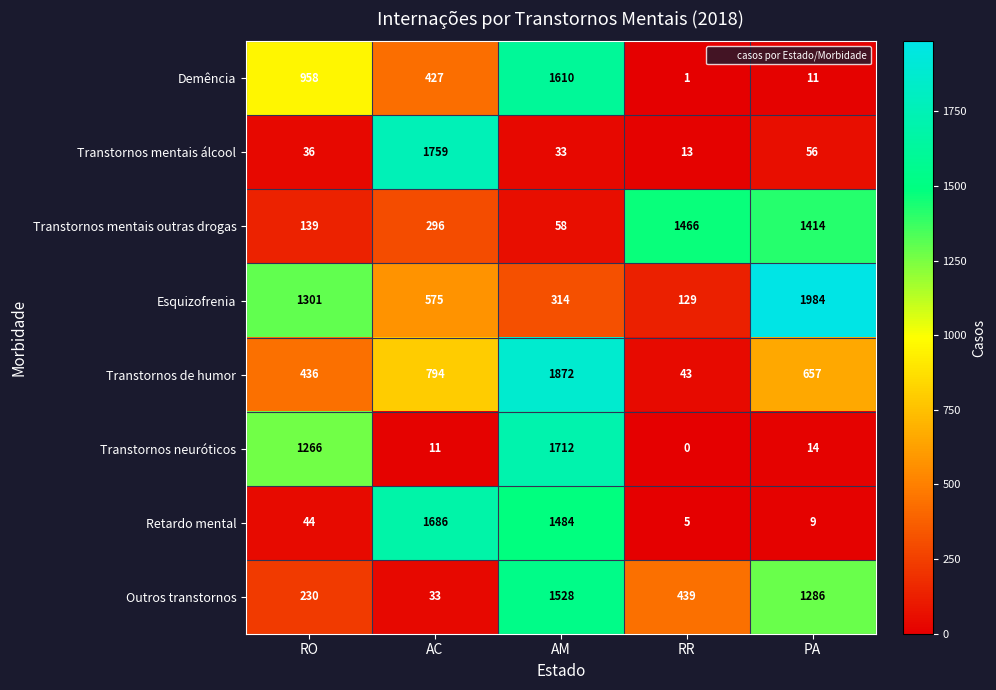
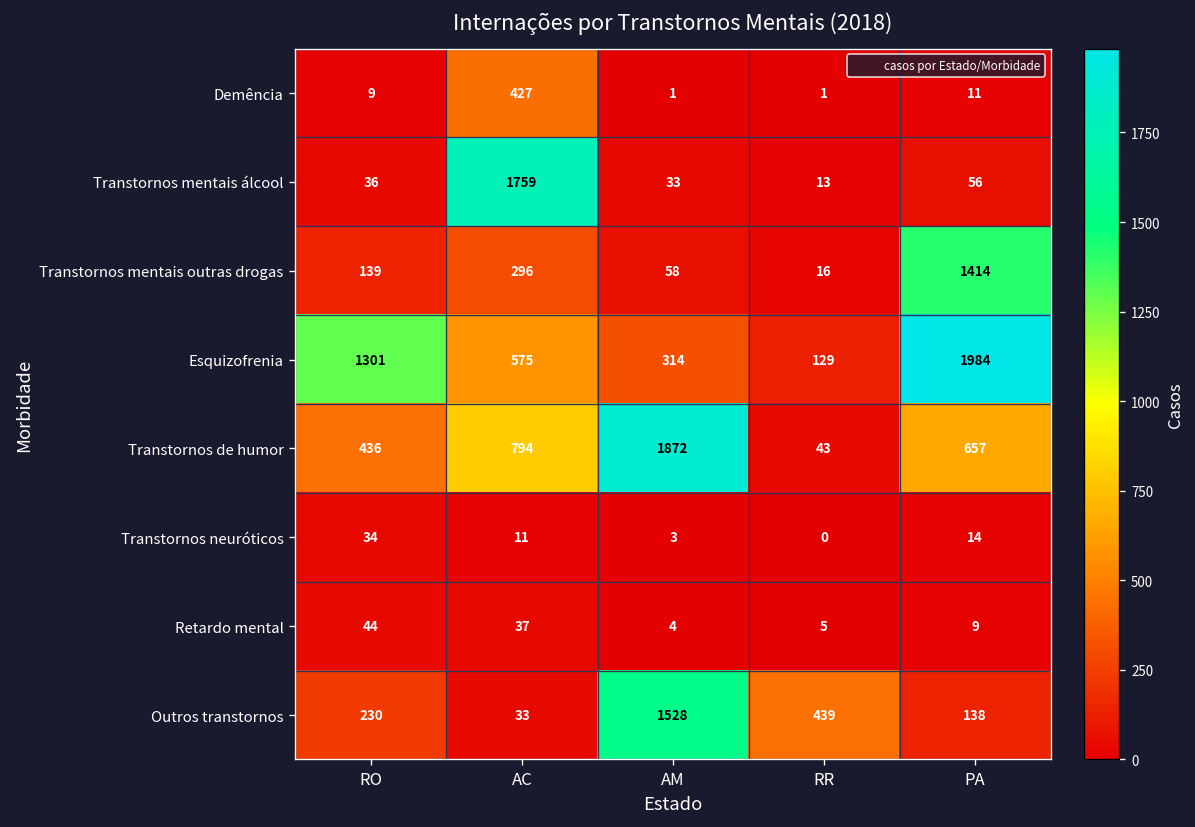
  {
    "Demência": {
-     "RO": 958,
+     "RO": 9,
      "AC": 427,
-     "AM": 1610,
+     "AM": 1,
      "RR": 1,
      "PA": 11
    },
    "Transtornos mentais álcool": {
      "RO": 36,
      "AC": 1759,
      "AM": 33,
      "RR": 13,
      "PA": 56
    },
    "Transtornos mentais outras drogas": {
      "RO": 139,
      "AC": 296,
      "AM": 58,
-     "RR": 1466,
+     "RR": 16,
      "PA": 1414
    },
    "Esquizofrenia": {
      "RO": 1301,
      "AC": 575,
      "AM": 314,
      "RR": 129,
      "PA": 1984
    },
    "Transtornos de humor": {
      "RO": 436,
      "AC": 794,
      "AM": 1872,
      "RR": 43,
      "PA": 657
    },
    "Transtornos neuróticos": {
-     "RO": 1266,
+     "RO": 34,
      "AC": 11,
-     "AM": 1712,
+     "AM": 3,
      "RR": 0,
      "PA": 14
    },
    "Retardo mental": {
      "RO": 44,
-     "AC": 1686,
-     "AM": 1484,
+     "AC": 37,
+     "AM": 4,
      "RR": 5,
      "PA": 9
    },
    "Outros transtornos": {
      "RO": 230,
      "AC": 33,
      "AM": 1528,
      "RR": 439,
-     "PA": 1286
+     "PA": 138
    }
  }
